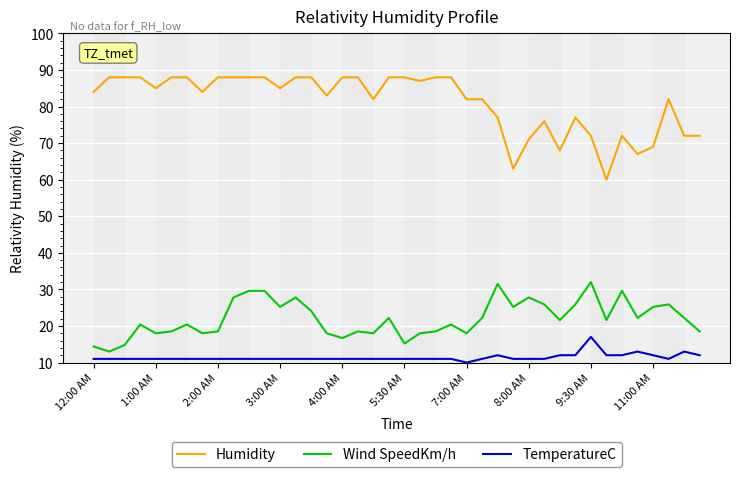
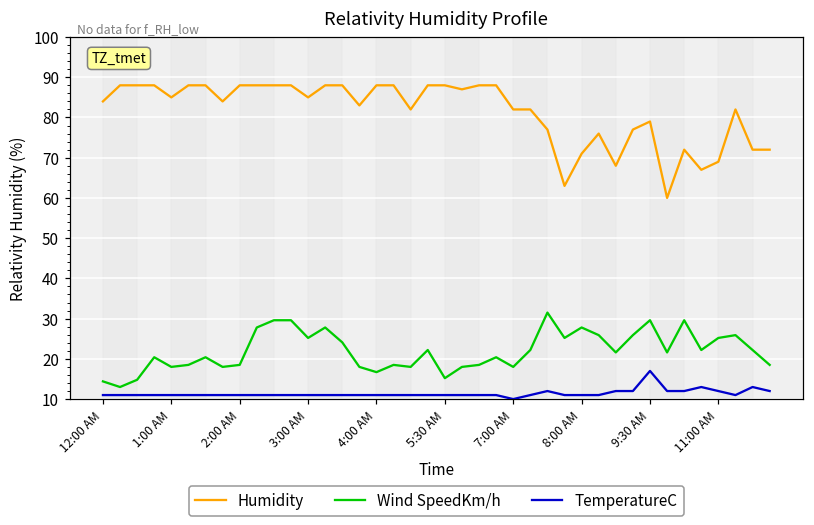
  {
    "Humidity": {
      "5:30 AM": 88,
-     "9:30 AM": 72
+     "9:30 AM": 79
    },
    "Wind SpeedKm/h": {
      "5:30 AM": 15,
-     "9:30 AM": 32
+     "9:30 AM": 30
    },
    "TemperatureC": {
      "5:30 AM": 11,
      "9:30 AM": 17
    }
  }
